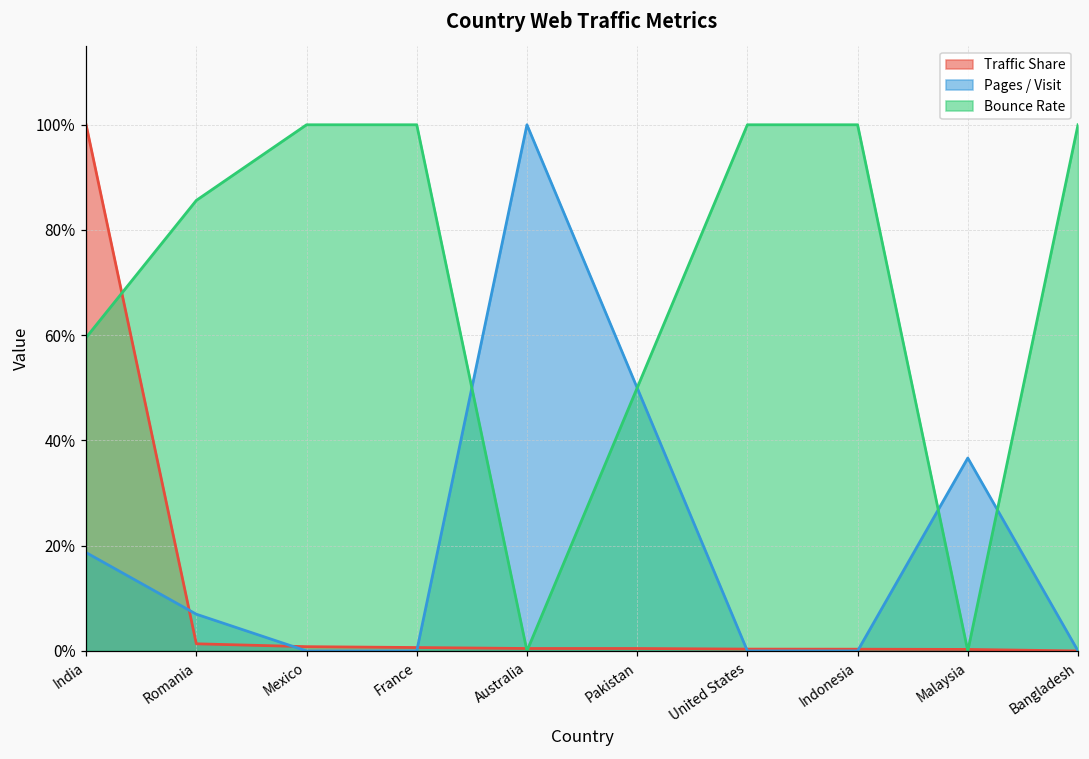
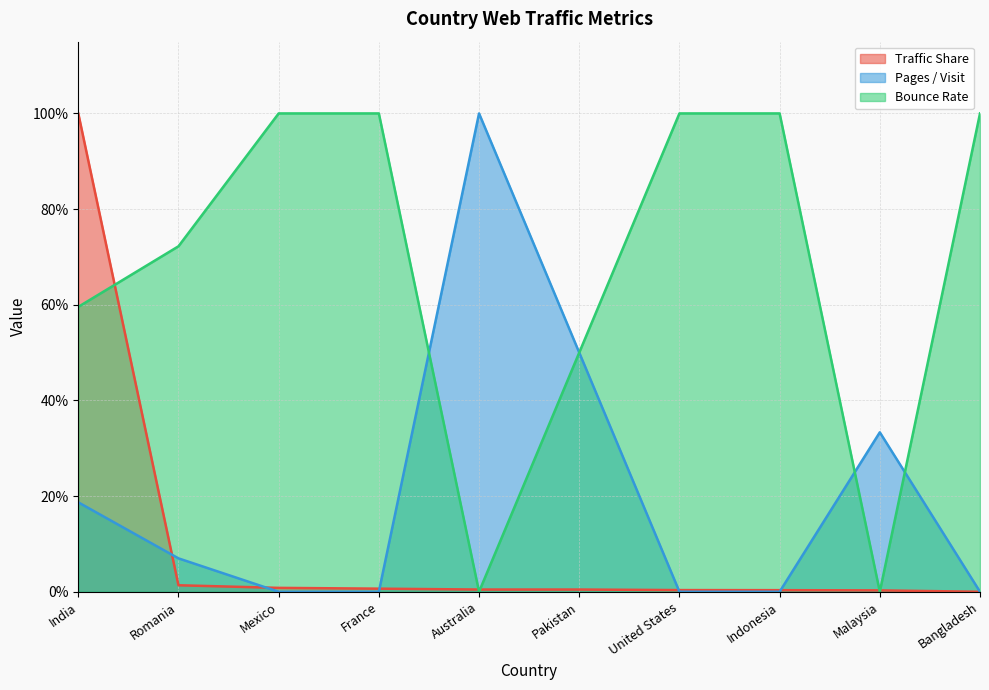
  {
    "Traffic Share": {
      "India": "100%",
      "Romania": "1%",
      "Mexico": "1%",
      "France": "1%",
      "Pakistan": "0%"
    },
    "Pages / Visit": {
      "India": "19%",
      "Romania": "7%",
      "Mexico": "0%",
      "France": "0%",
      "Australia": "100%",
-     "Malaysia": "37%"
+     "Malaysia": "33%"
    },
    "Bounce Rate": {
      "India": "60%",
-     "Romania": "86%",
+     "Romania": "72%",
      "Mexico": "100%",
      "France": "100%",
      "United States": "100%",
      "Indonesia": "100%",
      "Bangladesh": "100%"
    }
  }
